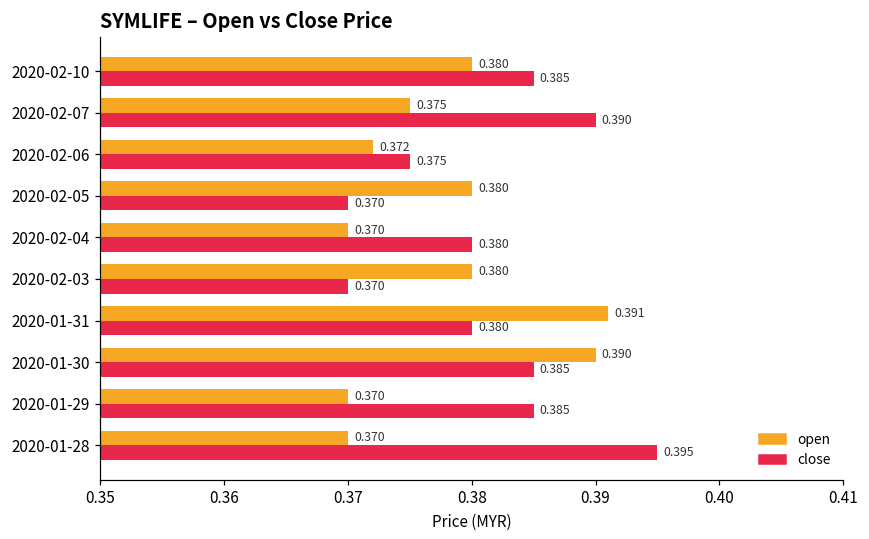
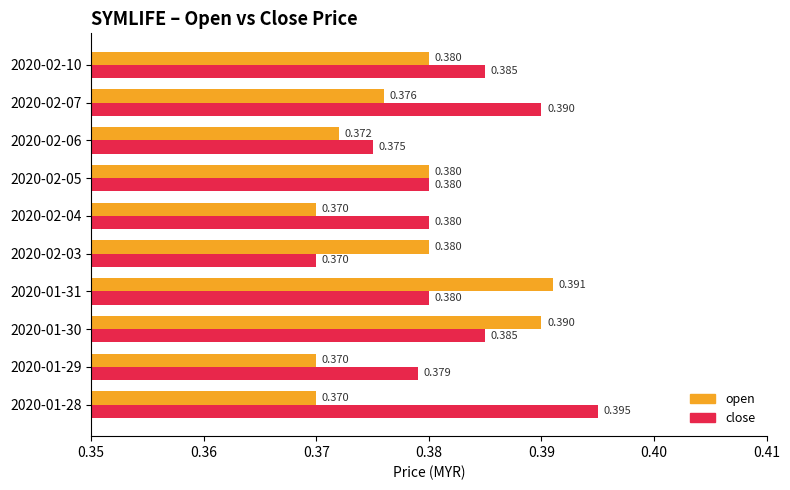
  {
    "open": {
      "2020-02-10": 0.380,
-     "2020-02-07": 0.375,
+     "2020-02-07": 0.376,
      "2020-02-06": 0.372,
      "2020-02-05": 0.380,
      "2020-02-04": 0.370,
      "2020-02-03": 0.380,
      "2020-01-31": 0.391,
      "2020-01-30": 0.390,
      "2020-01-29": 0.370,
      "2020-01-28": 0.370
    },
    "close": {
      "2020-02-10": 0.385,
      "2020-02-07": 0.390,
      "2020-02-06": 0.375,
-     "2020-02-05": 0.370,
+     "2020-02-05": 0.380,
      "2020-02-04": 0.380,
      "2020-02-03": 0.370,
      "2020-01-31": 0.380,
      "2020-01-30": 0.385,
-     "2020-01-29": 0.385,
+     "2020-01-29": 0.379,
      "2020-01-28": 0.395
    }
  }
